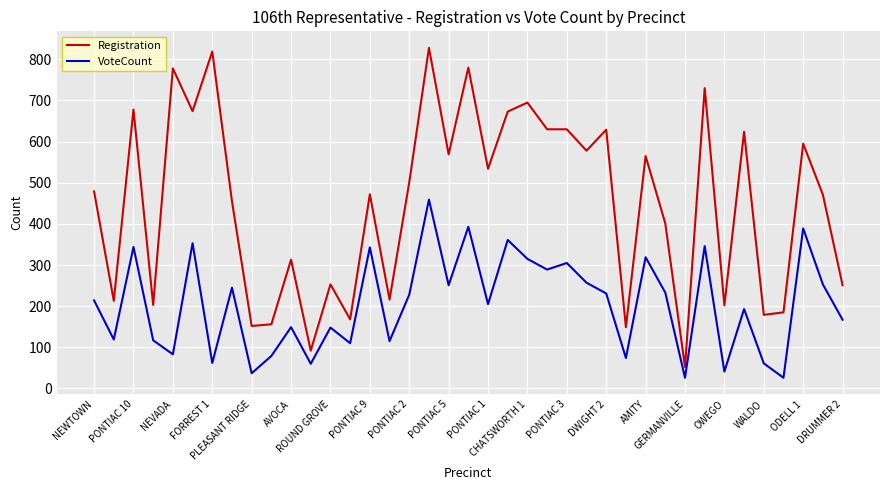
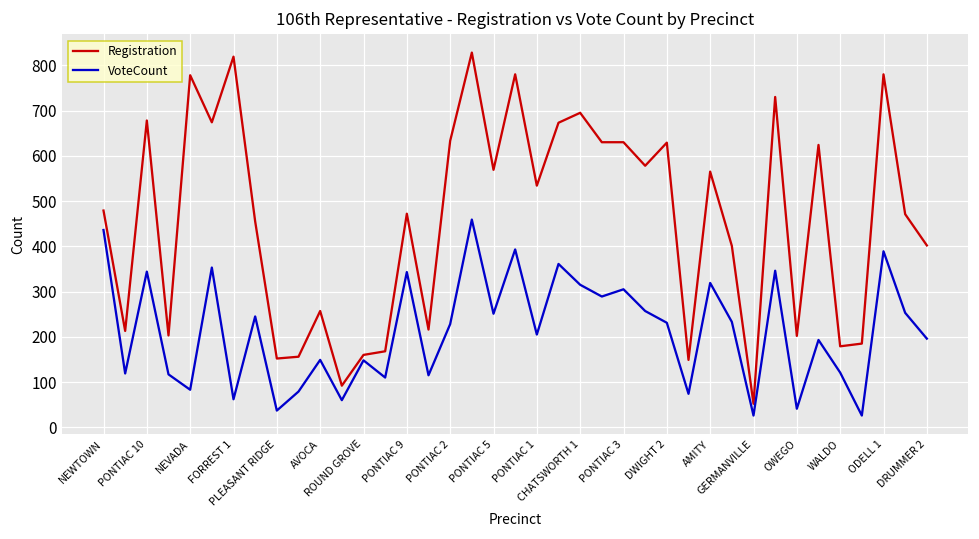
  {
    "Registration": {
      "NEWTOWN": 480,
      "PONTIAC 10": 680,
      "NEVADA": 780,
      "FORREST 1": 820,
      "PLEASANT RIDGE": 150,
-     "AVOCA": 310,
-     "ROUND GROVE": 250,
+     "AVOCA": 260,
+     "ROUND GROVE": 160,
      "PONTIAC 9": 470,
-     "PONTIAC 2": 500,
+     "PONTIAC 2": 630,
      "PONTIAC 5": 570,
      "PONTIAC 1": 530,
      "CHATSWORTH 1": 700,
      "PONTIAC 3": 630,
      "DWIGHT 2": 630,
      "AMITY": 570,
      "GERMANVILLE": 50,
      "OWEGO": 200,
      "WALDO": 180,
-     "ODELL 1": 600,
-     "DRUMMER 2": 250
+     "ODELL 1": 780,
+     "DRUMMER 2": 400
    },
    "VoteCount": {
-     "NEWTOWN": 210,
+     "NEWTOWN": 440,
      "PONTIAC 10": 340,
      "NEVADA": 80,
      "FORREST 1": 60,
      "PLEASANT RIDGE": 40,
      "AVOCA": 150,
      "ROUND GROVE": 150,
      "PONTIAC 9": 340,
      "PONTIAC 2": 230,
      "PONTIAC 5": 250,
      "PONTIAC 1": 210,
      "CHATSWORTH 1": 320,
      "PONTIAC 3": 310,
      "DWIGHT 2": 230,
      "AMITY": 320,
      "GERMANVILLE": 30,
      "OWEGO": 40,
-     "WALDO": 60,
+     "WALDO": 120,
      "ODELL 1": 390,
-     "DRUMMER 2": 170
+     "DRUMMER 2": 200
    }
  }
